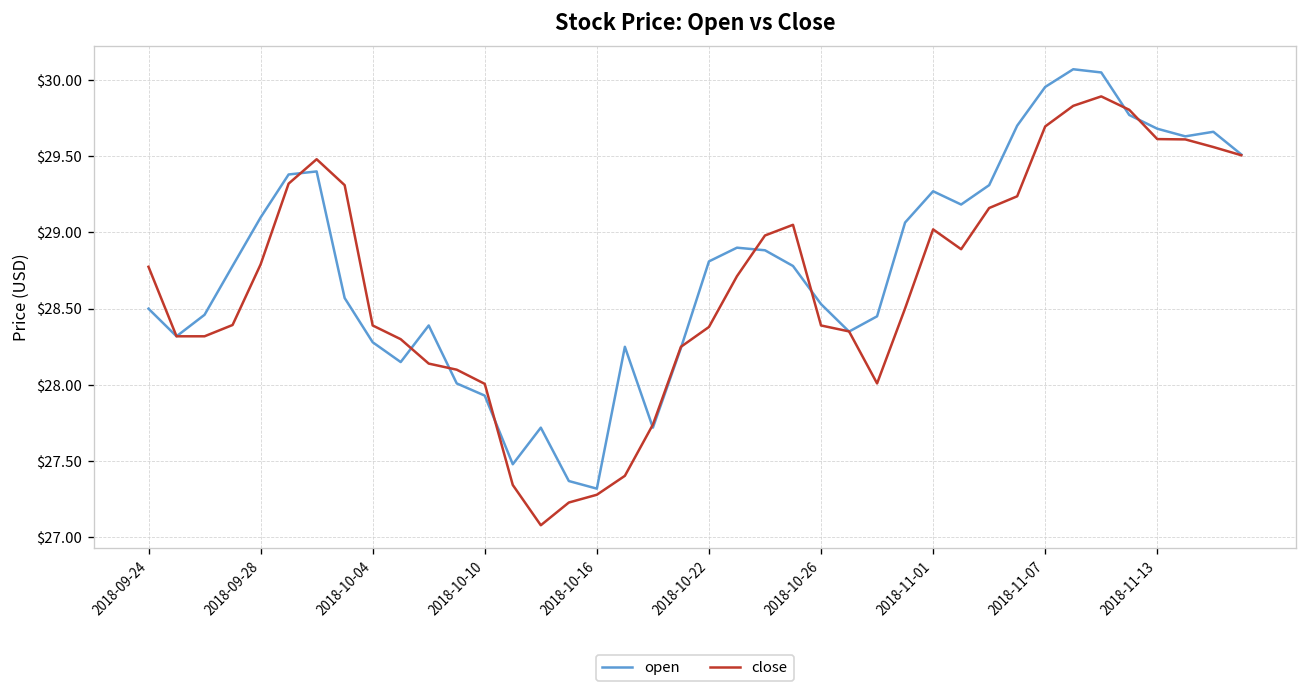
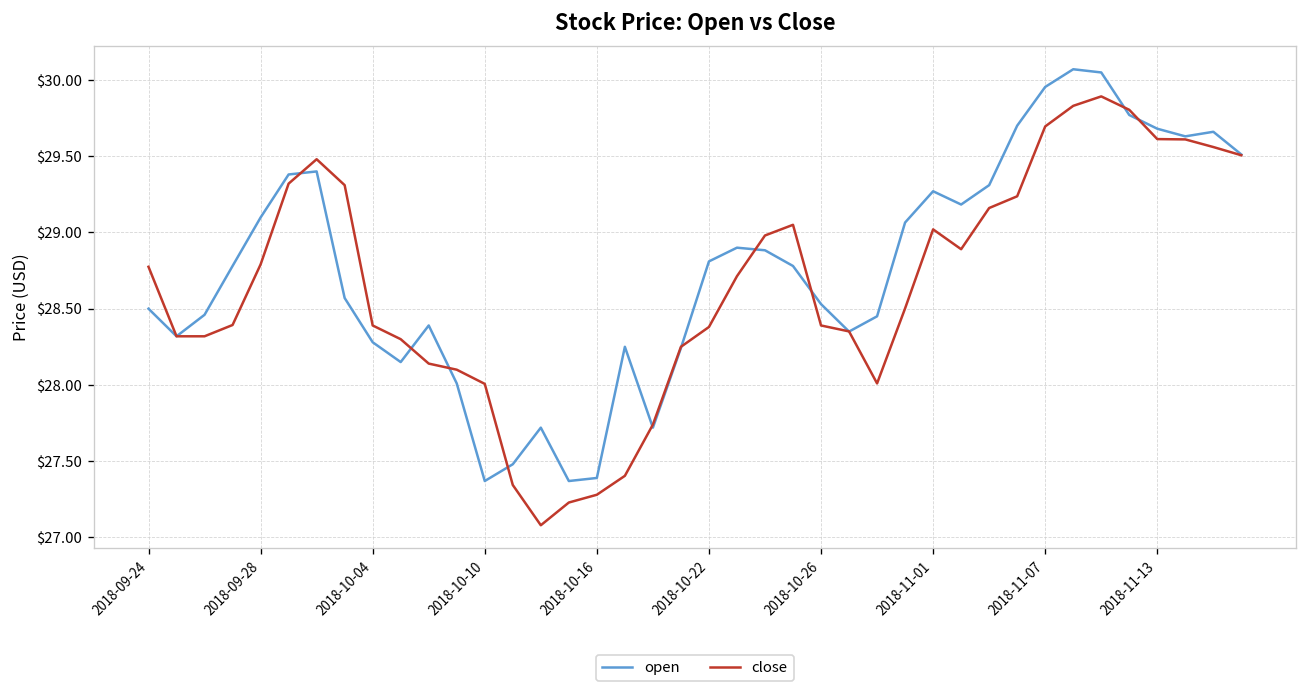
  {
    "open": {
      "2018-09-24": "$28.50",
      "2018-09-28": "$29.10",
      "2018-10-04": "$28.28",
-     "2018-10-10": "$27.93",
-     "2018-10-16": "$27.32",
+     "2018-10-10": "$27.37",
+     "2018-10-16": "$27.39",
      "2018-10-22": "$28.81",
      "2018-10-26": "$28.53",
      "2018-11-01": "$29.27",
      "2018-11-07": "$29.95",
      "2018-11-13": "$29.68"
    },
    "close": {
      "2018-09-24": "$28.77",
      "2018-09-28": "$28.79",
      "2018-10-04": "$28.39",
      "2018-10-10": "$28.01",
      "2018-10-16": "$27.28",
      "2018-10-22": "$28.38",
      "2018-10-26": "$28.39",
      "2018-11-01": "$29.02",
      "2018-11-07": "$29.70",
      "2018-11-13": "$29.61"
    }
  }
